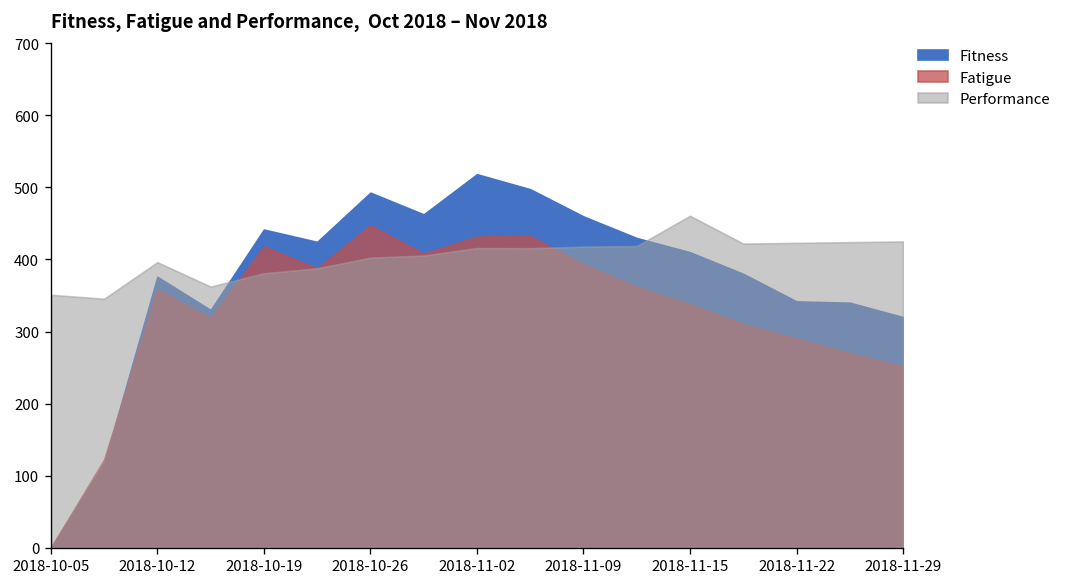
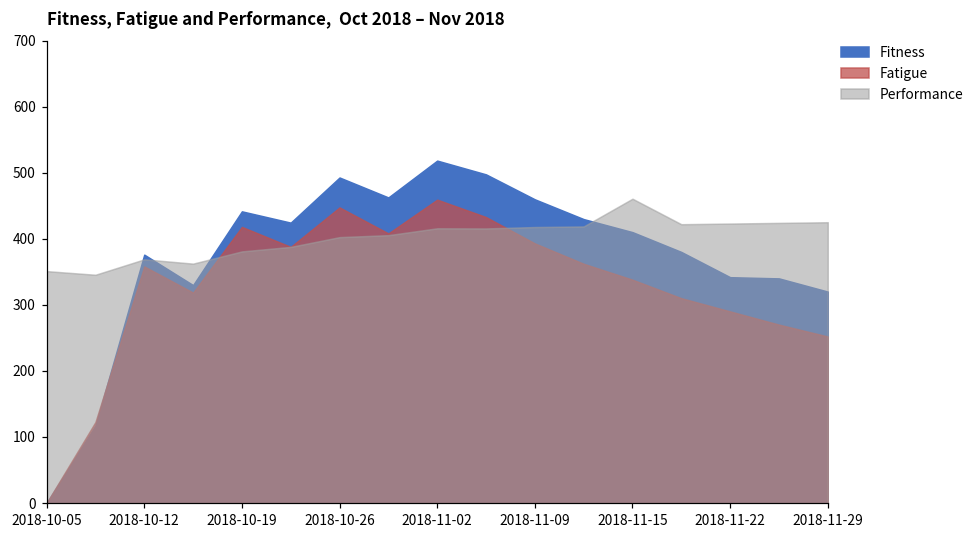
  {
    "Fitness": {
      "2018-10-12": 380,
      "2018-10-19": 440,
      "2018-10-26": 490,
      "2018-11-02": 520,
      "2018-11-09": 460,
      "2018-11-15": 410,
      "2018-11-22": 340,
      "2018-11-29": 320
    },
    "Fatigue": {
      "2018-10-12": 360,
      "2018-10-19": 420,
      "2018-10-26": 450,
-     "2018-11-02": 430,
+     "2018-11-02": 460,
      "2018-11-09": 390,
      "2018-11-15": 340,
      "2018-11-22": 290,
      "2018-11-29": 250
    },
    "Performance": {
      "2018-10-05": 350,
-     "2018-10-12": 400,
+     "2018-10-12": 370,
      "2018-10-19": 380,
      "2018-10-26": 400,
      "2018-11-02": 420,
      "2018-11-09": 420,
      "2018-11-15": 460,
      "2018-11-22": 420,
      "2018-11-29": 430
    }
  }
